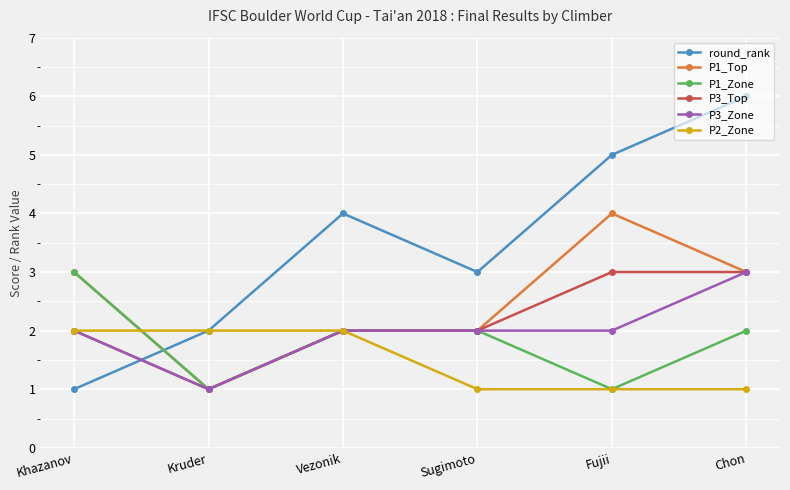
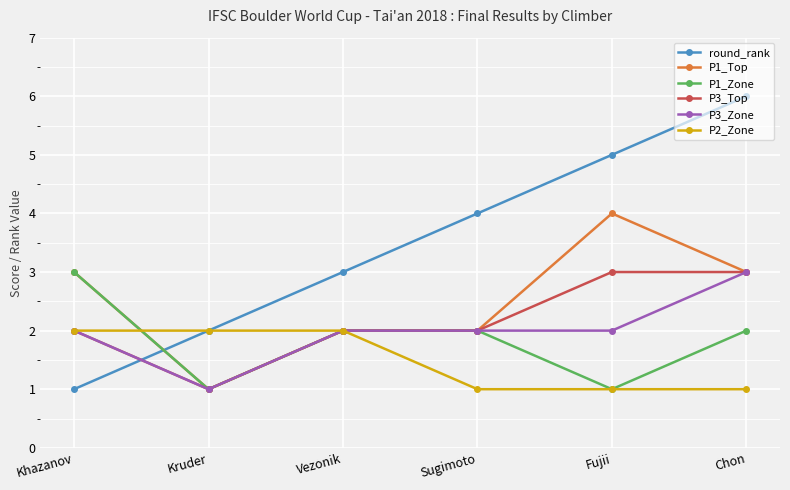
  {
    "round_rank": {
      "Khazanov": 1,
-     "Vezonik": 4,
-     "Sugimoto": 3,
+     "Vezonik": 3,
+     "Sugimoto": 4,
      "Fujii": 5
    },
    "P1_Zone": {
      "Chon": 2
    },
    "P3_Zone": {
      "Fujii": 2
    },
    "P2_Zone": {
      "Sugimoto": 1,
      "Chon": 1
    }
  }
